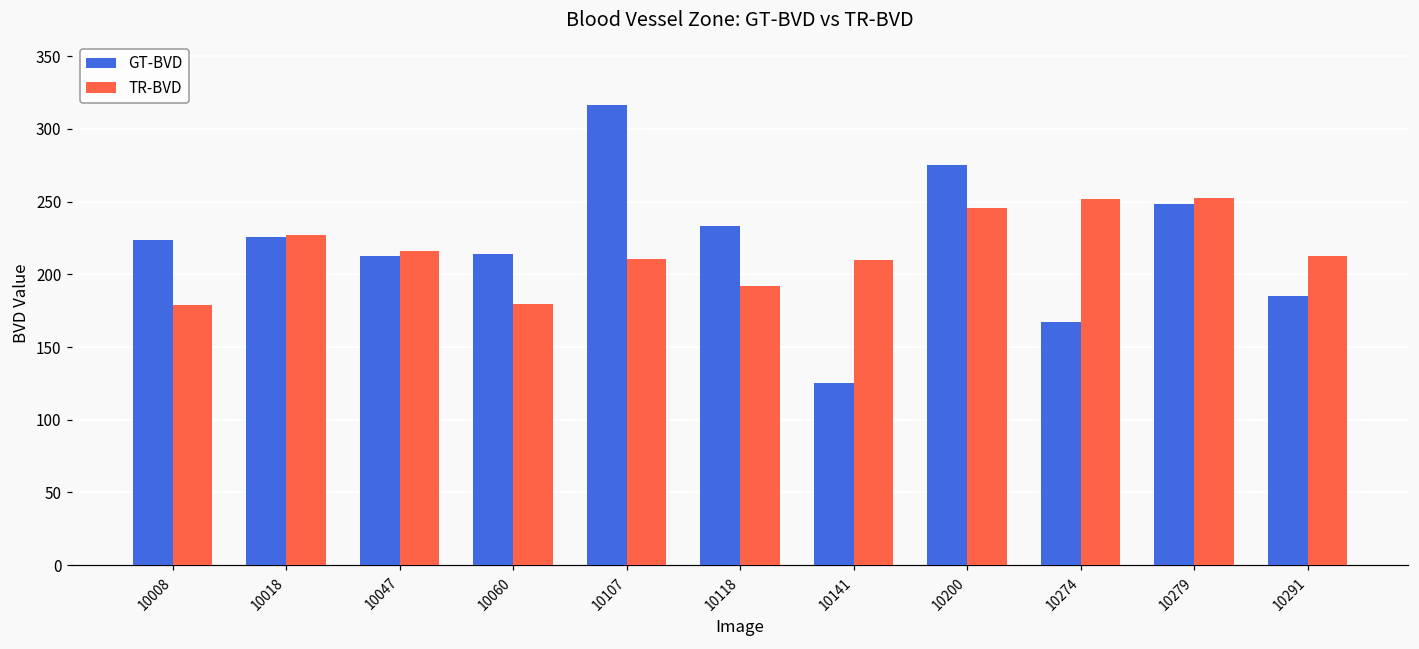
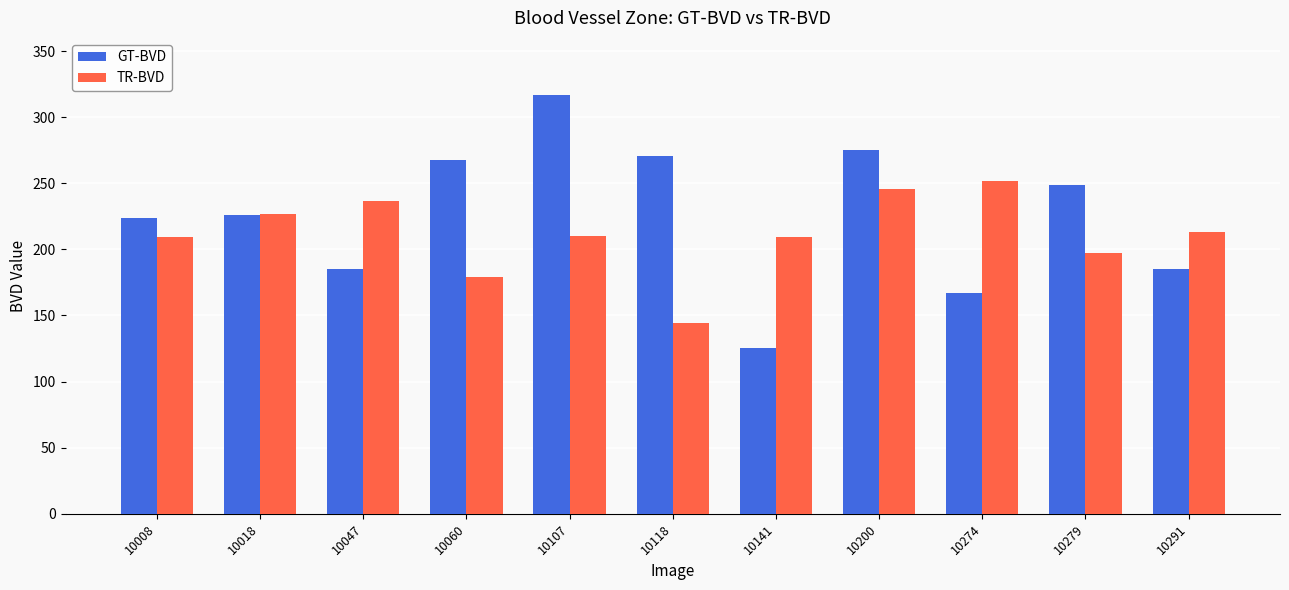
  {
    "GT-BVD": {
      "10008": 224,
      "10018": 226,
-     "10047": 213,
-     "10060": 214,
+     "10047": 185,
+     "10060": 267,
      "10107": 317,
-     "10118": 233,
+     "10118": 271,
      "10141": 126,
      "10200": 275,
      "10274": 167,
      "10279": 249,
      "10291": 185
    },
    "TR-BVD": {
-     "10008": 179,
+     "10008": 209,
      "10018": 227,
-     "10047": 216,
+     "10047": 237,
      "10060": 179,
      "10107": 210,
-     "10118": 192,
+     "10118": 144,
      "10141": 210,
      "10200": 246,
      "10274": 252,
-     "10279": 253,
+     "10279": 197,
      "10291": 213
    }
  }
